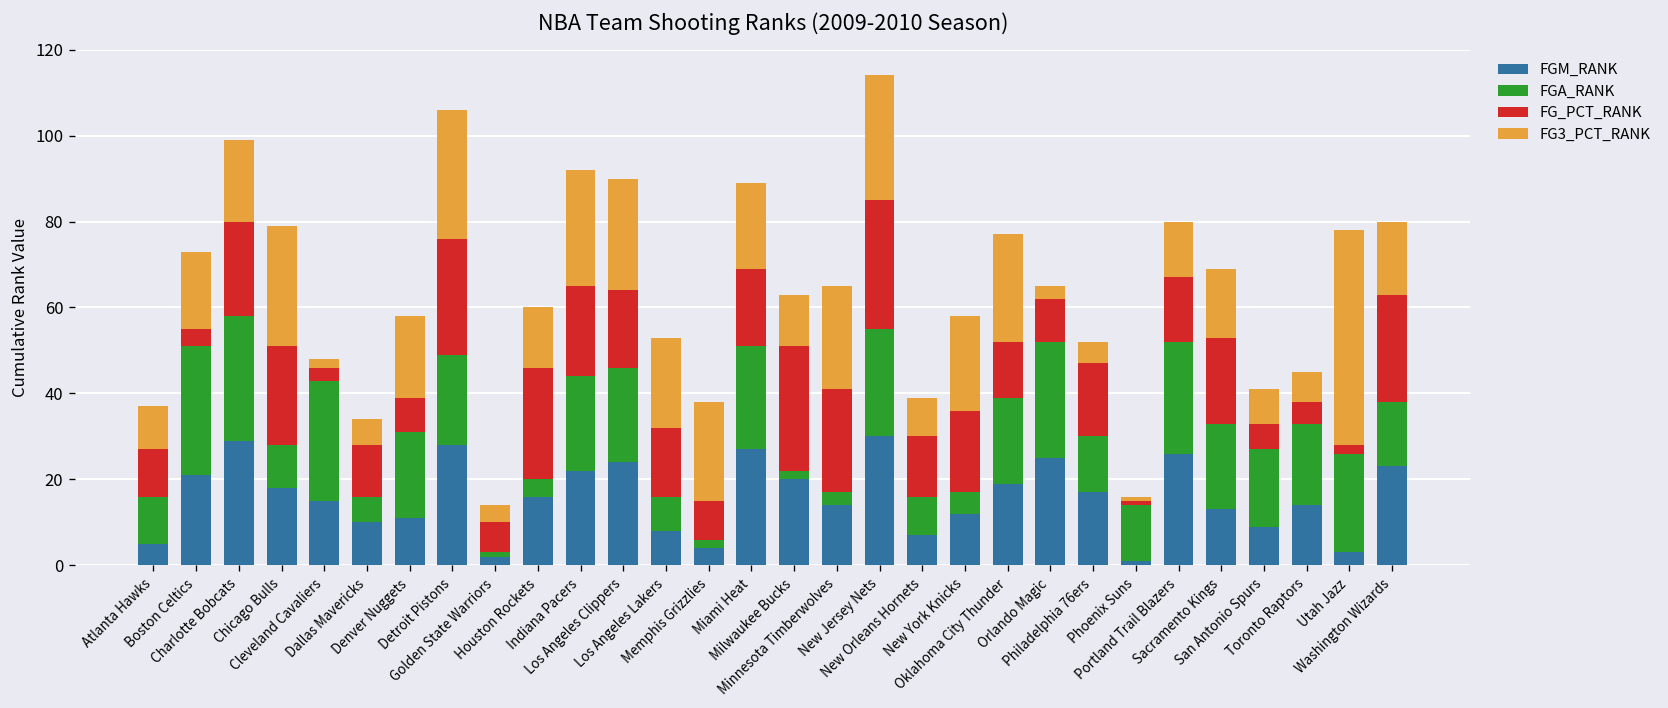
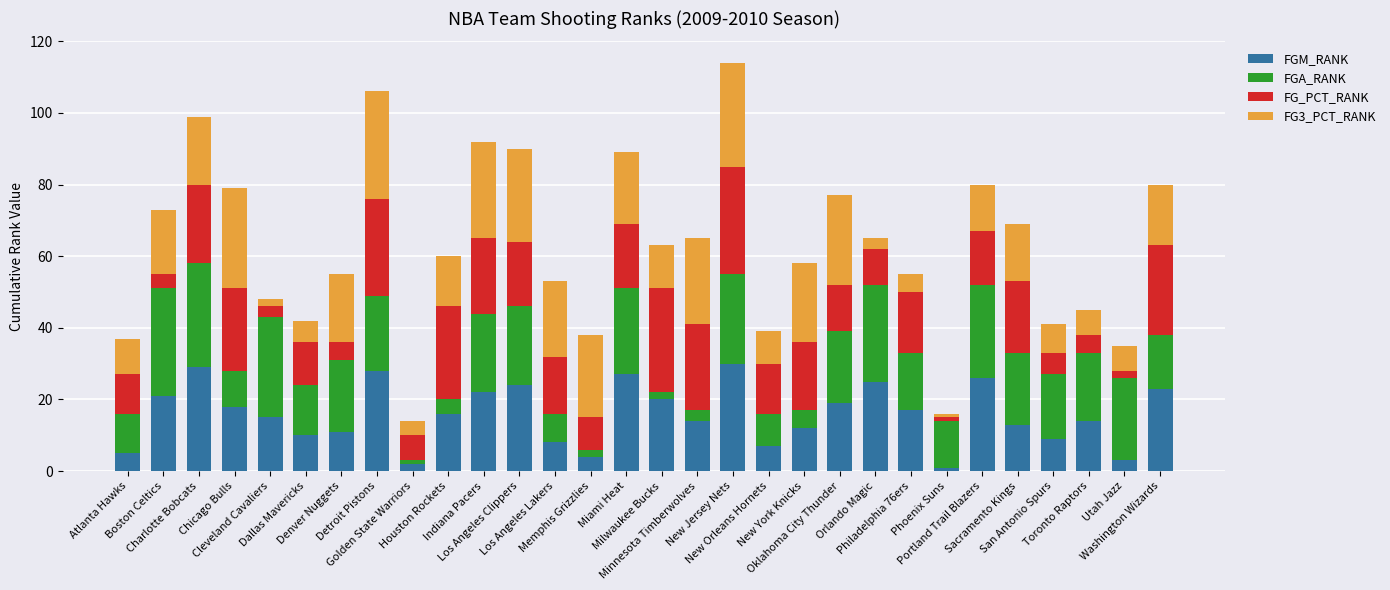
  {
    "FGM_RANK": {
      "Atlanta Hawks": 5,
      "Boston Celtics": 21,
      "Charlotte Bobcats": 29,
      "Chicago Bulls": 18,
      "Cleveland Cavaliers": 15,
      "Dallas Mavericks": 10,
      "Denver Nuggets": 11,
      "Detroit Pistons": 28,
      "Golden State Warriors": 2,
      "Houston Rockets": 16,
      "Indiana Pacers": 22,
      "Los Angeles Clippers": 24,
      "Los Angeles Lakers": 8,
      "Memphis Grizzlies": 4,
      "Miami Heat": 27,
      "Milwaukee Bucks": 20,
      "Minnesota Timberwolves": 14,
      "New Jersey Nets": 30,
      "New Orleans Hornets": 7,
      "New York Knicks": 12,
      "Oklahoma City Thunder": 19,
      "Orlando Magic": 25,
      "Philadelphia 76ers": 17,
      "Phoenix Suns": 1,
      "Portland Trail Blazers": 26,
      "Sacramento Kings": 13,
      "San Antonio Spurs": 9,
      "Toronto Raptors": 14,
      "Utah Jazz": 3,
      "Washington Wizards": 23
    },
    "FGA_RANK": {
      "Atlanta Hawks": 11,
      "Boston Celtics": 30,
      "Charlotte Bobcats": 29,
      "Chicago Bulls": 10,
      "Cleveland Cavaliers": 28,
-     "Dallas Mavericks": 6,
+     "Dallas Mavericks": 14,
      "Denver Nuggets": 20,
      "Detroit Pistons": 21,
      "Golden State Warriors": 1,
      "Houston Rockets": 4,
      "Indiana Pacers": 22,
      "Los Angeles Clippers": 22,
      "Los Angeles Lakers": 8,
      "Memphis Grizzlies": 2,
      "Miami Heat": 24,
      "Milwaukee Bucks": 2,
      "Minnesota Timberwolves": 3,
      "New Jersey Nets": 25,
      "New Orleans Hornets": 9,
      "New York Knicks": 5,
      "Oklahoma City Thunder": 20,
      "Orlando Magic": 27,
-     "Philadelphia 76ers": 13,
+     "Philadelphia 76ers": 16,
      "Phoenix Suns": 13,
      "Portland Trail Blazers": 26,
      "Sacramento Kings": 20,
      "San Antonio Spurs": 18,
      "Toronto Raptors": 19,
      "Utah Jazz": 23,
      "Washington Wizards": 15
    },
    "FG_PCT_RANK": {
      "Atlanta Hawks": 11,
      "Boston Celtics": 4,
      "Charlotte Bobcats": 22,
      "Chicago Bulls": 23,
      "Cleveland Cavaliers": 3,
      "Dallas Mavericks": 12,
-     "Denver Nuggets": 8,
+     "Denver Nuggets": 5,
      "Detroit Pistons": 27,
      "Golden State Warriors": 7,
      "Houston Rockets": 26,
      "Indiana Pacers": 21,
      "Los Angeles Clippers": 18,
      "Los Angeles Lakers": 16,
      "Memphis Grizzlies": 9,
      "Miami Heat": 18,
      "Milwaukee Bucks": 29,
      "Minnesota Timberwolves": 24,
      "New Jersey Nets": 30,
      "New Orleans Hornets": 14,
      "New York Knicks": 19,
      "Oklahoma City Thunder": 13,
      "Orlando Magic": 10,
      "Philadelphia 76ers": 17,
      "Phoenix Suns": 1,
      "Portland Trail Blazers": 15,
      "Sacramento Kings": 20,
      "San Antonio Spurs": 6,
      "Toronto Raptors": 5,
      "Utah Jazz": 2,
      "Washington Wizards": 25
    },
    "FG3_PCT_RANK": {
      "Atlanta Hawks": 10,
      "Boston Celtics": 18,
      "Charlotte Bobcats": 19,
      "Chicago Bulls": 28,
      "Cleveland Cavaliers": 2,
      "Dallas Mavericks": 6,
      "Denver Nuggets": 19,
      "Detroit Pistons": 30,
      "Golden State Warriors": 4,
      "Houston Rockets": 14,
      "Indiana Pacers": 27,
      "Los Angeles Clippers": 26,
      "Los Angeles Lakers": 21,
      "Memphis Grizzlies": 23,
      "Miami Heat": 20,
      "Milwaukee Bucks": 12,
      "Minnesota Timberwolves": 24,
      "New Jersey Nets": 29,
      "New Orleans Hornets": 9,
      "New York Knicks": 22,
      "Oklahoma City Thunder": 25,
      "Orlando Magic": 3,
      "Philadelphia 76ers": 5,
      "Phoenix Suns": 1,
      "Portland Trail Blazers": 13,
      "Sacramento Kings": 16,
      "San Antonio Spurs": 8,
      "Toronto Raptors": 7,
-     "Utah Jazz": 50,
+     "Utah Jazz": 7,
      "Washington Wizards": 17
    }
  }
